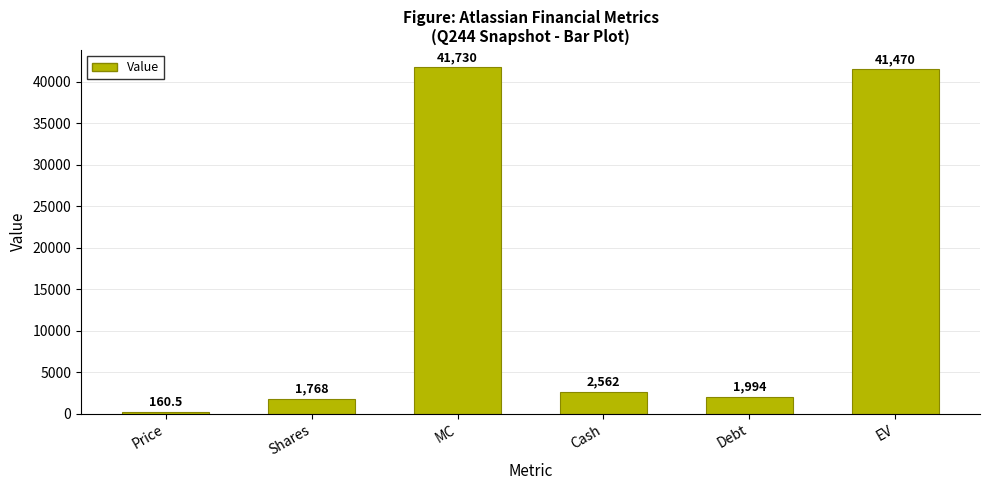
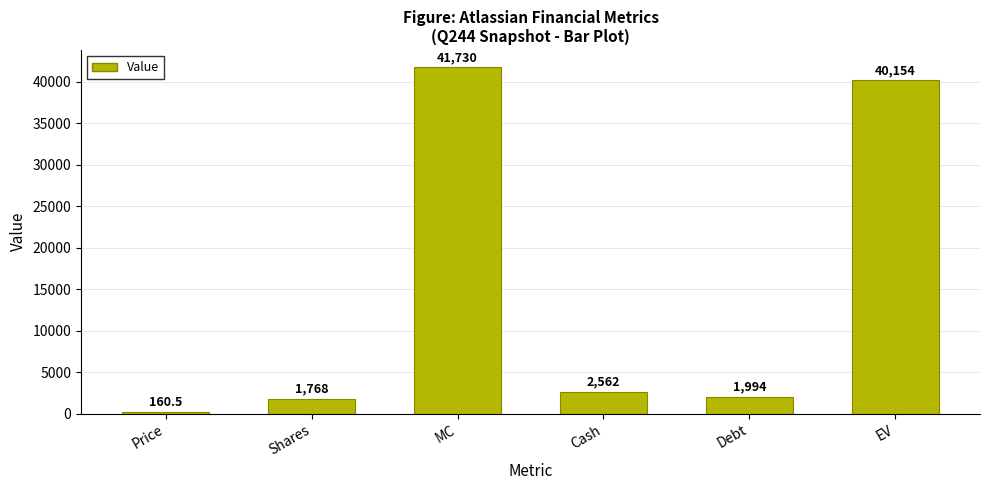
  {
    "Price": "160.5",
    "Shares": "1,768",
    "MC": "41,730",
    "Cash": "2,562",
    "Debt": "1,994",
-   "EV": "41,470"
+   "EV": "40,154"
  }
